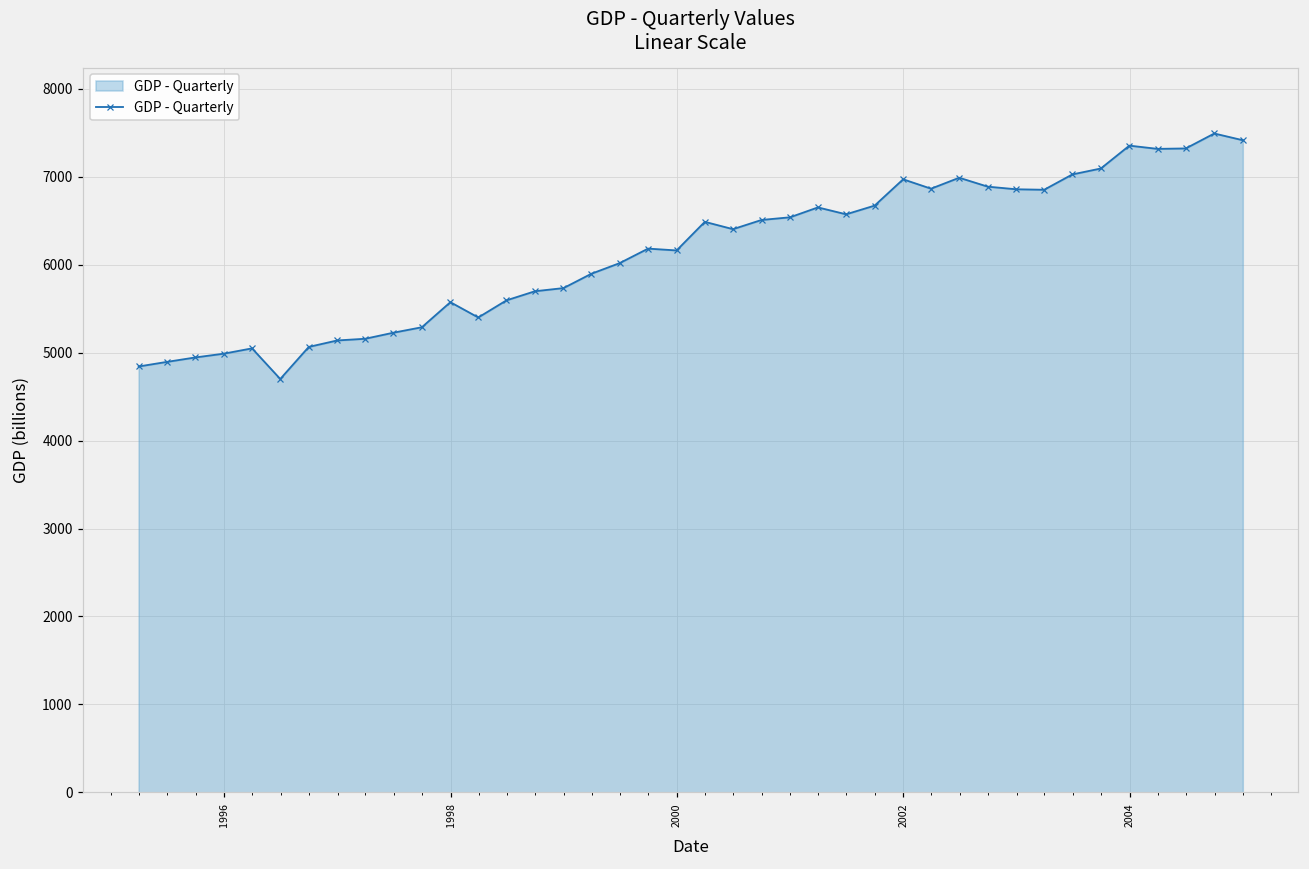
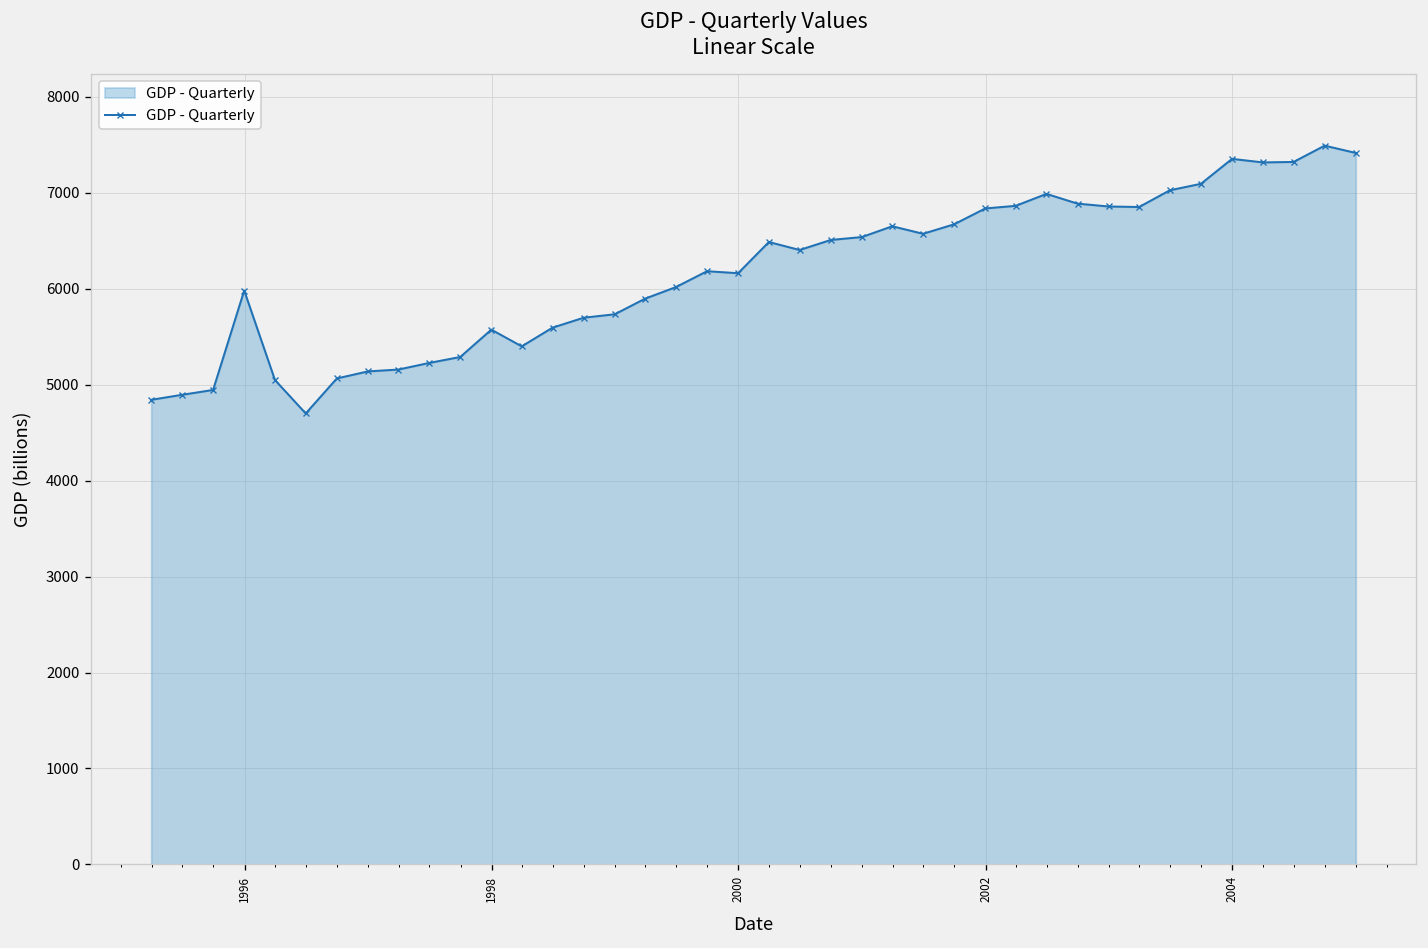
  {
-   "1996": 5000,
+   "1996": 6000,
    "1998": 5600,
    "2000": 6200,
-   "2002": 7000,
+   "2002": 6800,
    "2004": 7400
  }
